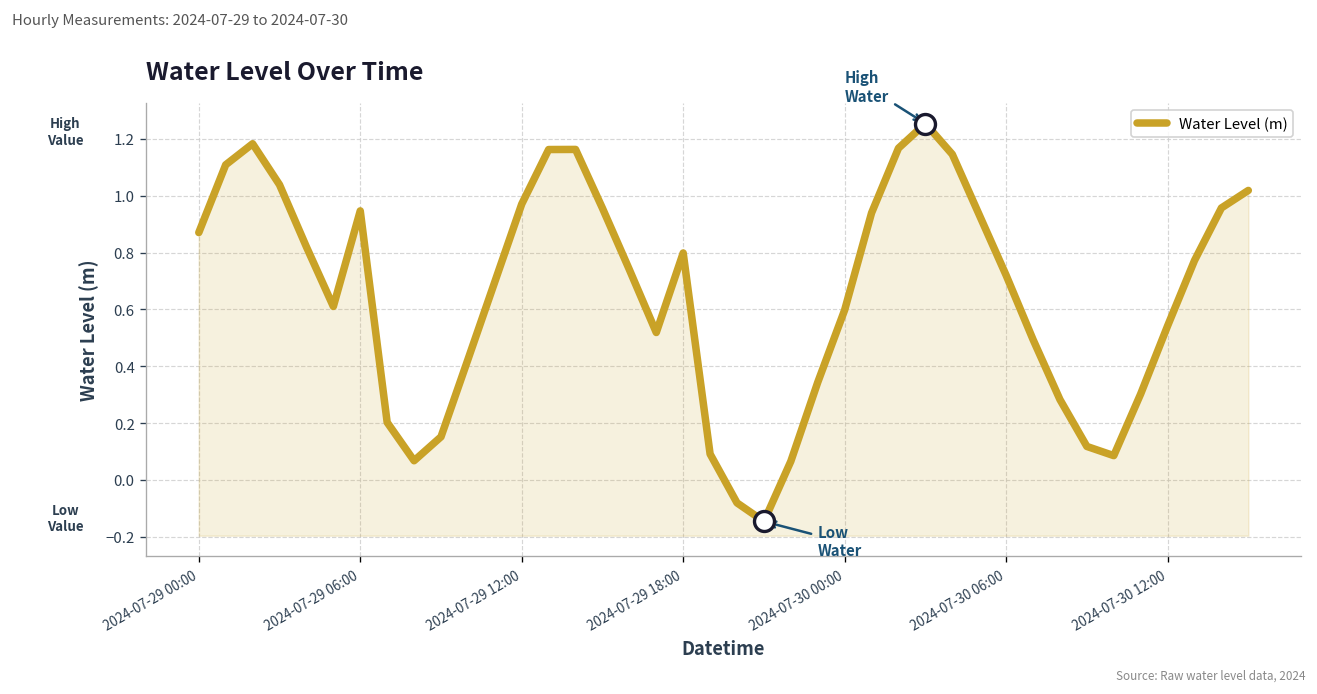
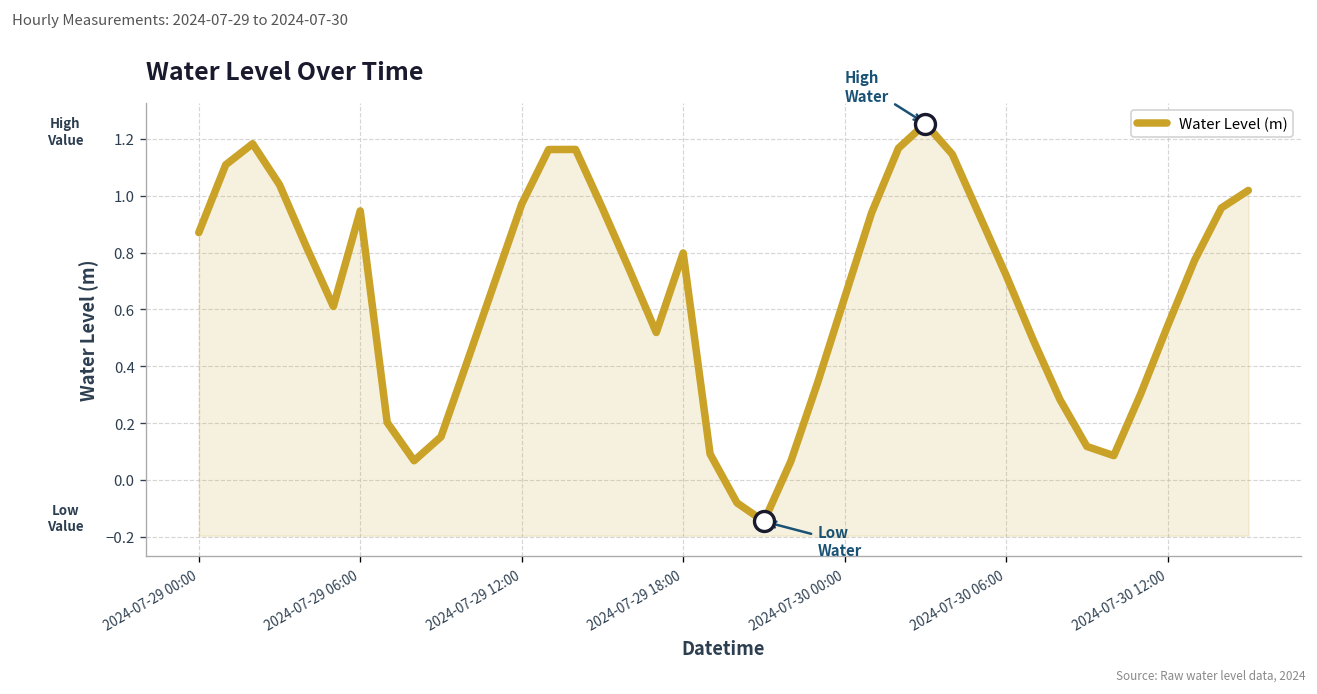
  {
    "Water Level (m)": {
      "2024-07-29 00:00": 0.87,
      "2024-07-29 06:00": 0.95,
      "2024-07-29 12:00": 0.97,
      "2024-07-29 18:00": 0.80,
-     "2024-07-30 00:00": 0.60,
+     "2024-07-30 00:00": 0.64,
      "2024-07-30 06:00": 0.72,
      "2024-07-30 12:00": 0.54
    }
  }
